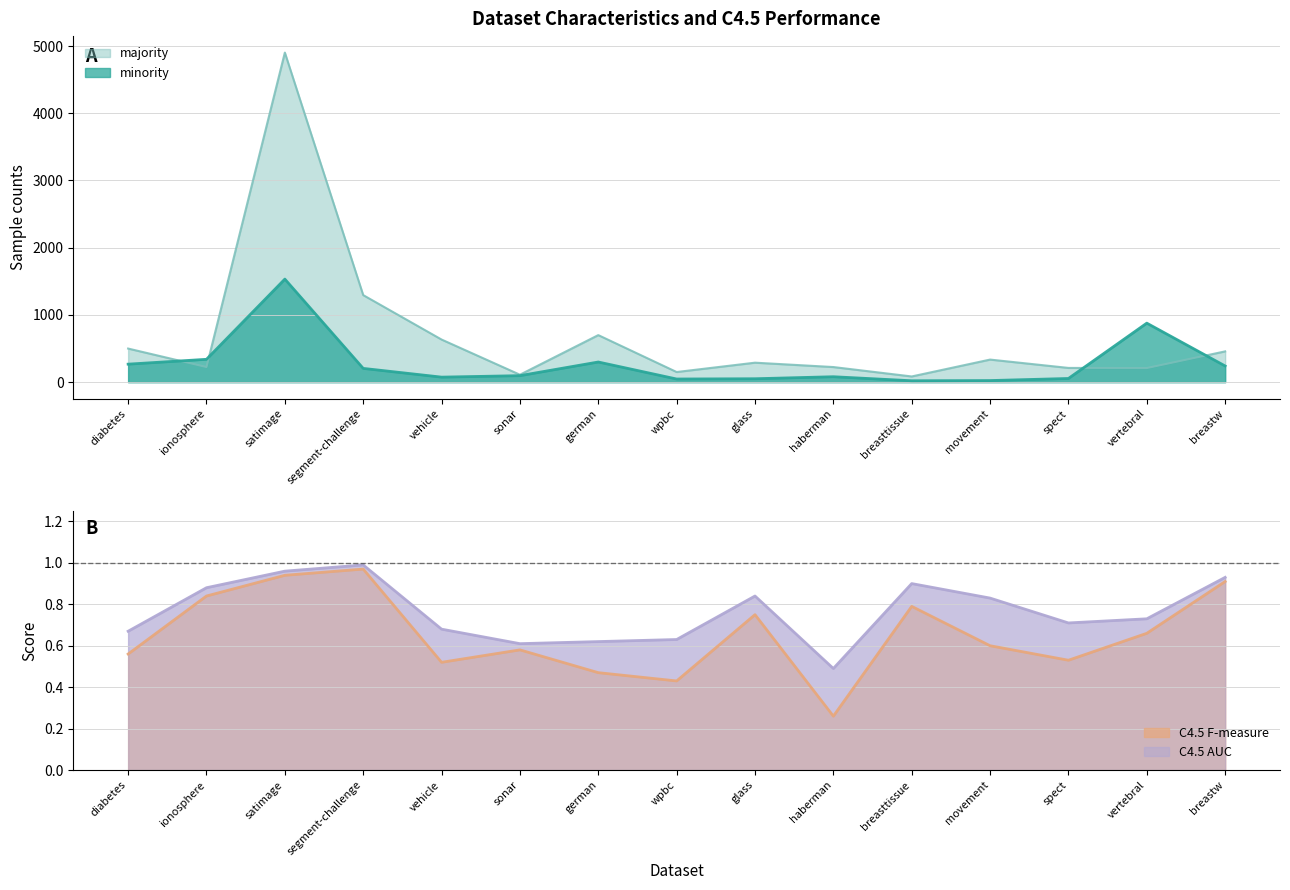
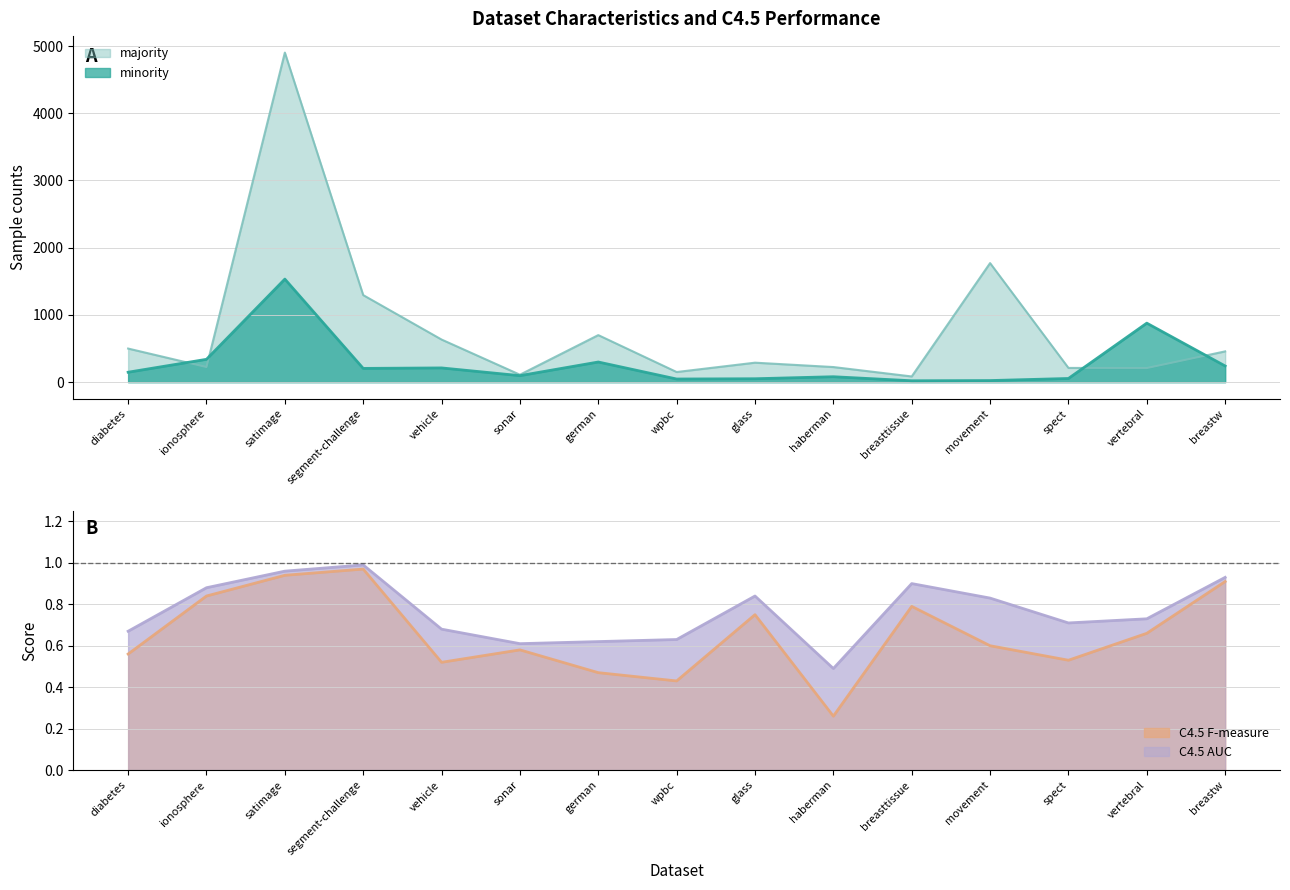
  {
    "Dataset Characteristics and C4.5 Performance": {
      "majority": {
        "diabetes": 500,
        "ionosphere": 200,
        "satimage": 4900,
        "segment-challenge": 1300,
        "vehicle": 600,
        "german": 700,
        "wpbc": 200,
        "glass": 300,
        "haberman": 200,
        "breasttissue": 100,
-       "movement": 300,
+       "movement": 1800,
        "spect": 200,
        "vertebral": 200,
        "breastw": 500
      },
      "minority": {
-       "diabetes": 300,
+       "diabetes": 100,
        "ionosphere": 300,
        "satimage": 1500,
        "segment-challenge": 200,
-       "vehicle": 100,
+       "vehicle": 200,
        "german": 300,
        "wpbc": 0,
        "glass": 100,
        "haberman": 100,
        "breasttissue": 0,
        "movement": 0,
        "spect": 100,
        "vertebral": 900,
        "breastw": 200
      }
    }
  }
